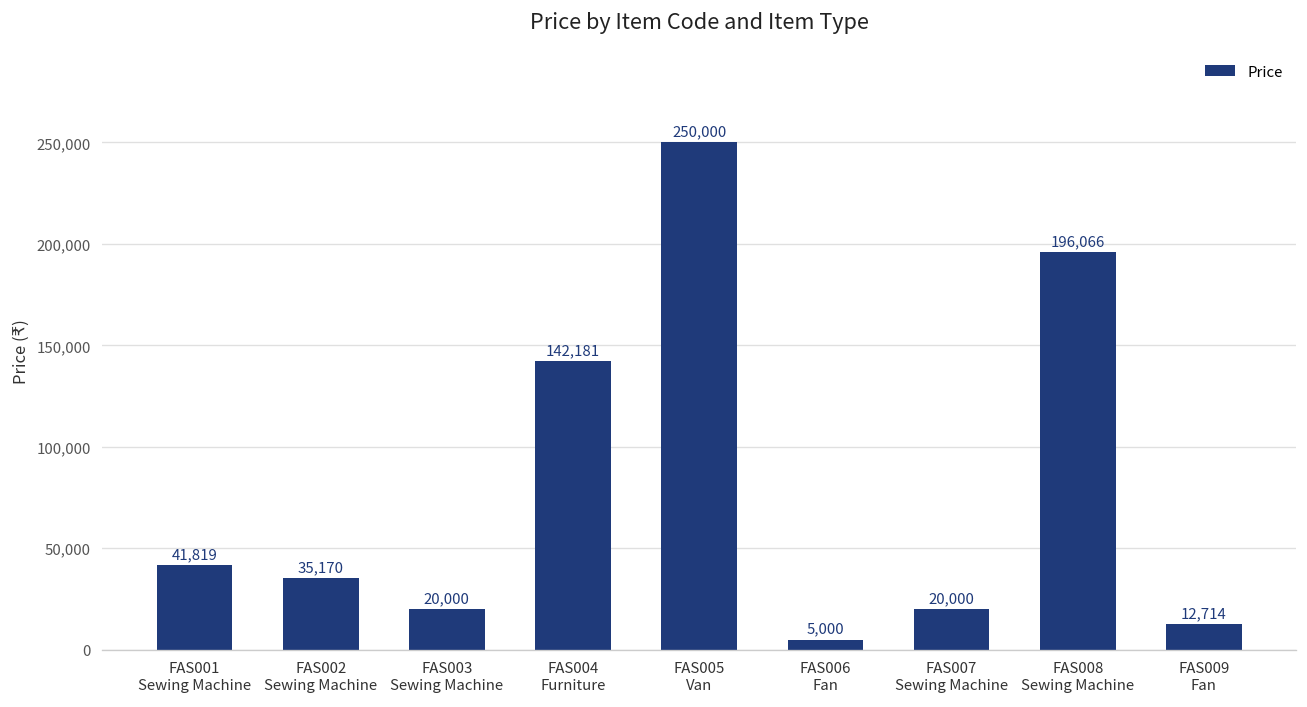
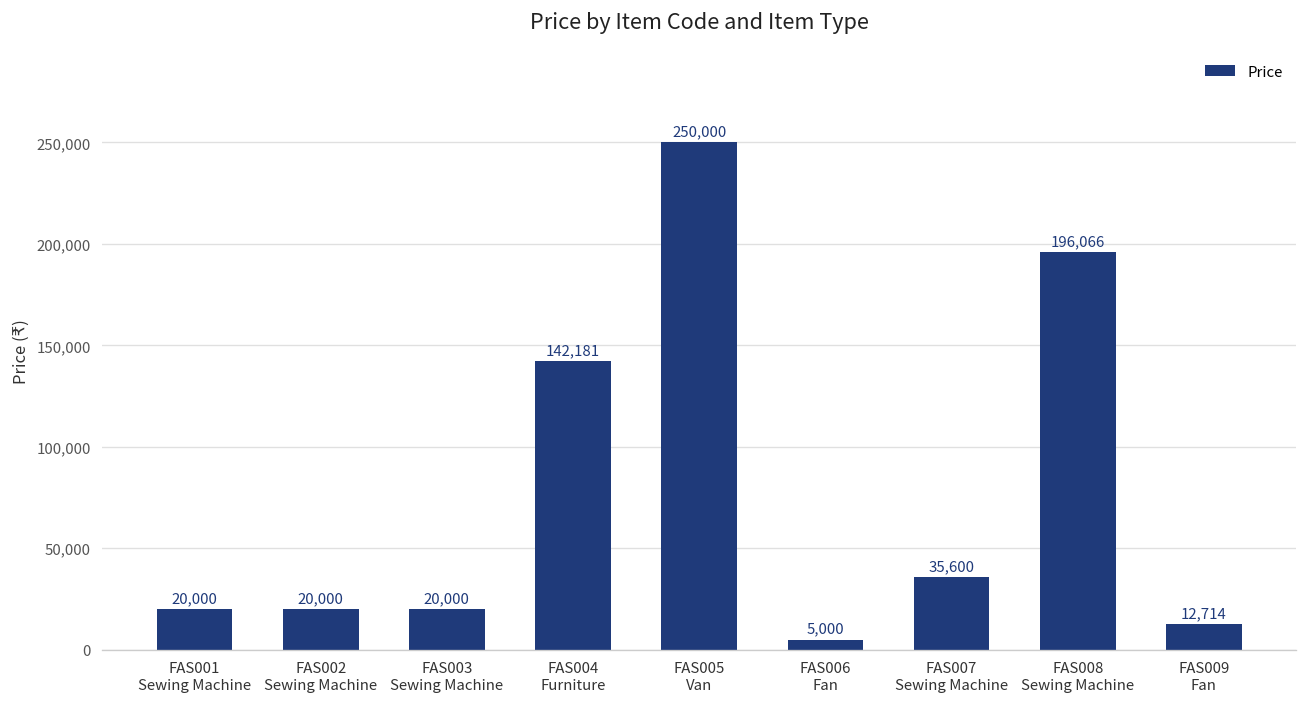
  {
-   "FAS001 Sewing Machine": "41,819",
-   "FAS002 Sewing Machine": "35,170",
+   "FAS001 Sewing Machine": "20,000",
+   "FAS002 Sewing Machine": "20,000",
    "FAS003 Sewing Machine": "20,000",
    "FAS004 Furniture": "142,181",
    "FAS005 Van": "250,000",
    "FAS006 Fan": "5,000",
-   "FAS007 Sewing Machine": "20,000",
+   "FAS007 Sewing Machine": "35,600",
    "FAS008 Sewing Machine": "196,066",
    "FAS009 Fan": "12,714"
  }
